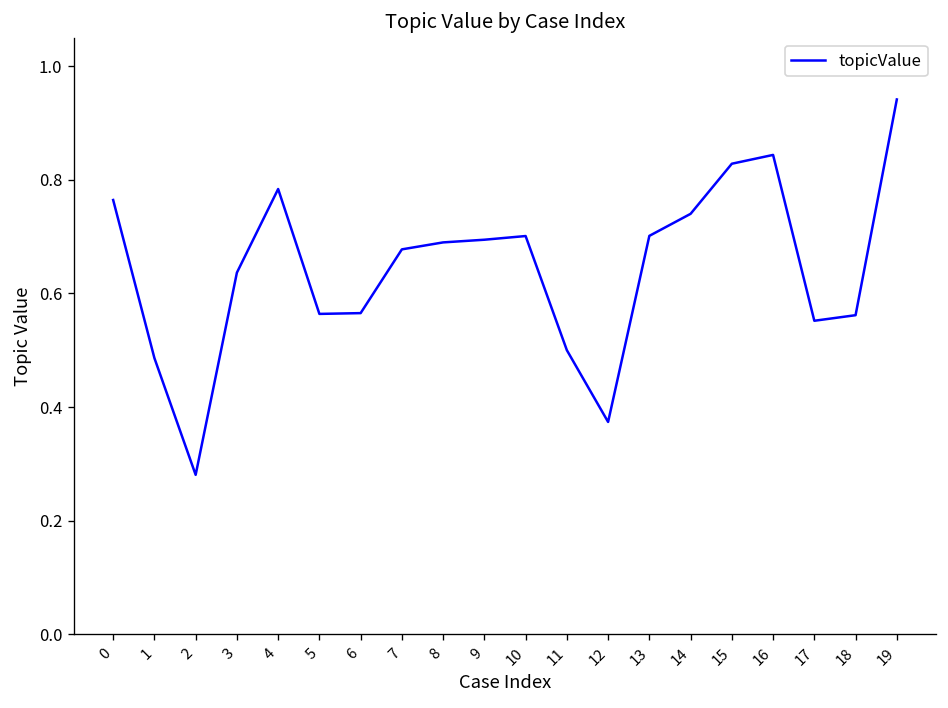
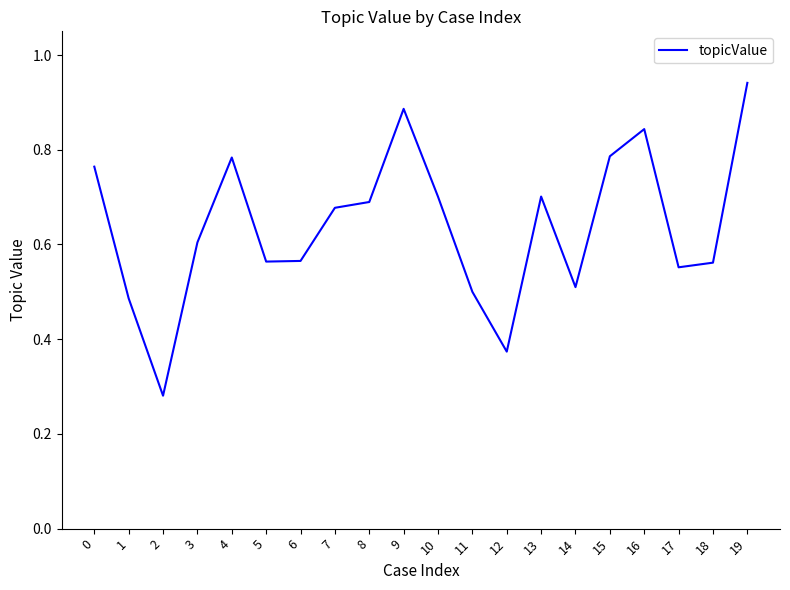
  {
    "0": 0.76,
    "1": 0.49,
    "2": 0.28,
-   "3": 0.64,
+   "3": 0.60,
    "4": 0.78,
    "5": 0.56,
    "6": 0.57,
    "7": 0.68,
    "8": 0.69,
-   "9": 0.69,
+   "9": 0.89,
    "10": 0.70,
    "11": 0.50,
    "12": 0.37,
    "13": 0.70,
-   "14": 0.74,
-   "15": 0.83,
+   "14": 0.51,
+   "15": 0.79,
    "16": 0.84,
    "17": 0.55,
    "18": 0.56,
    "19": 0.94
  }
